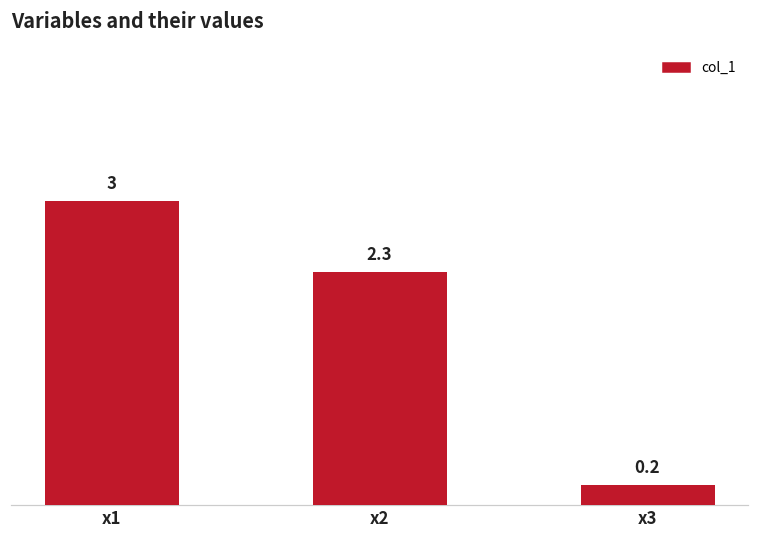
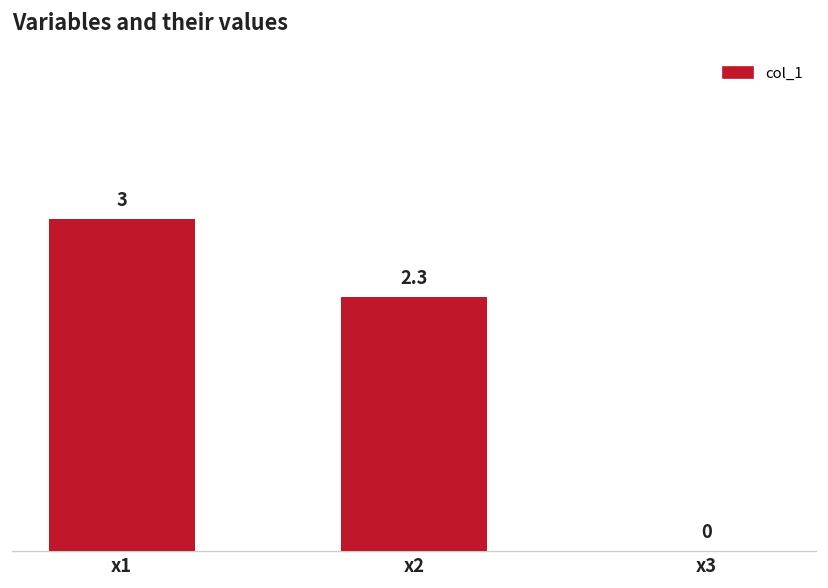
  {
    "x1": 3,
    "x2": 2.3,
-   "x3": 0.2
+   "x3": 0
  }
